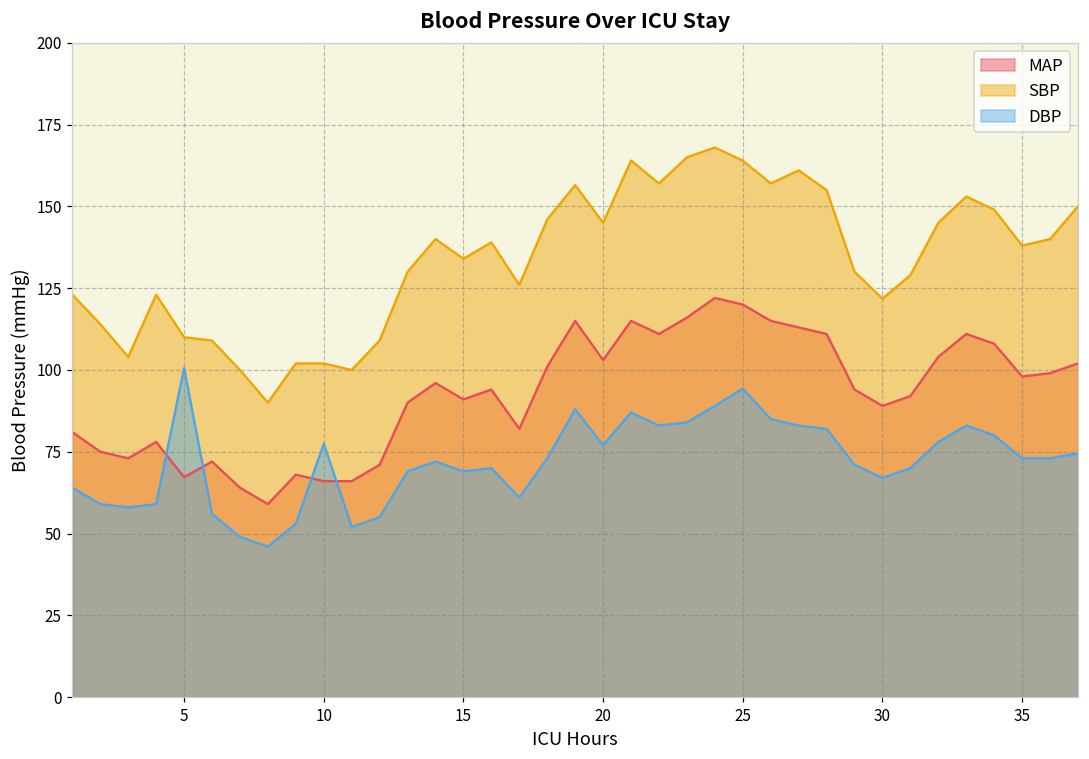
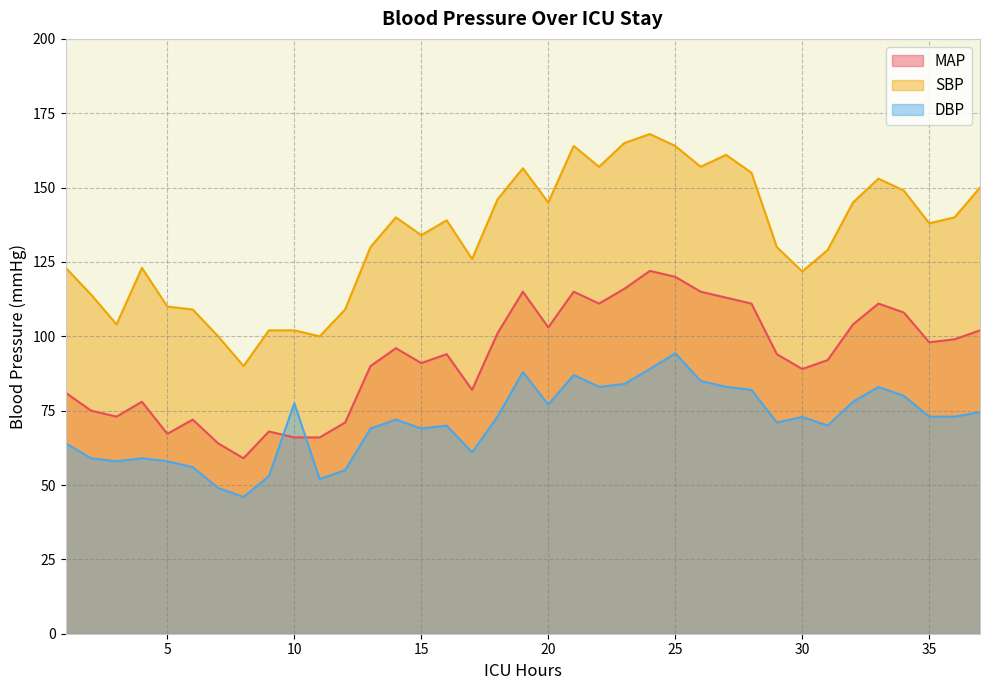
  {
    "MAP": {
      "5": 67,
      "10": 66,
      "15": 91,
      "20": 103,
      "25": 120,
      "30": 89,
      "35": 98
    },
    "SBP": {
      "5": 110,
      "10": 102,
      "15": 134,
      "20": 145,
      "25": 164,
      "30": 122,
      "35": 138
    },
    "DBP": {
-     "5": 101,
+     "5": 58,
      "10": 78,
      "15": 69,
      "20": 77,
      "25": 94,
-     "30": 67,
+     "30": 73,
      "35": 73
    }
  }
